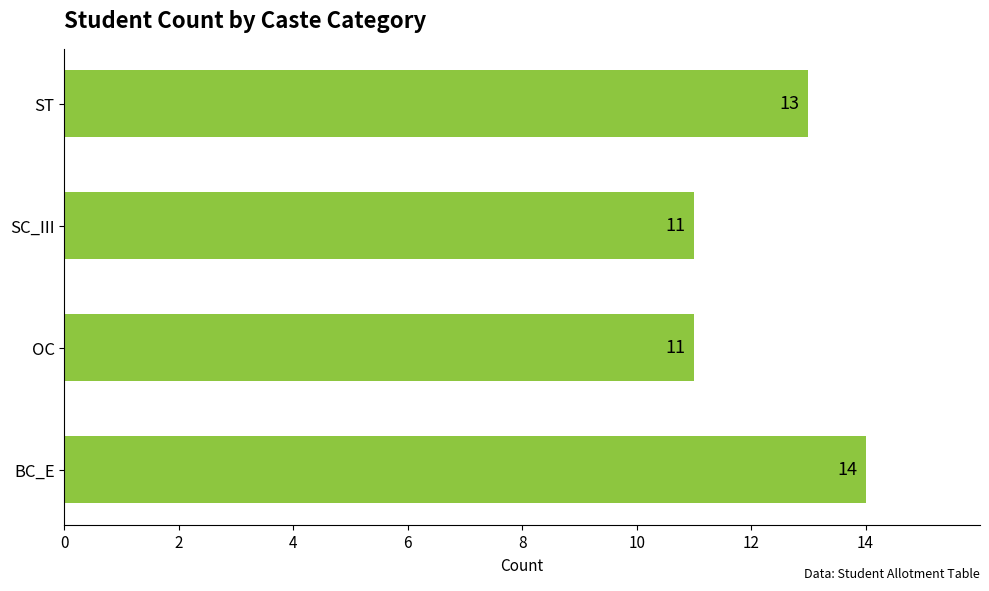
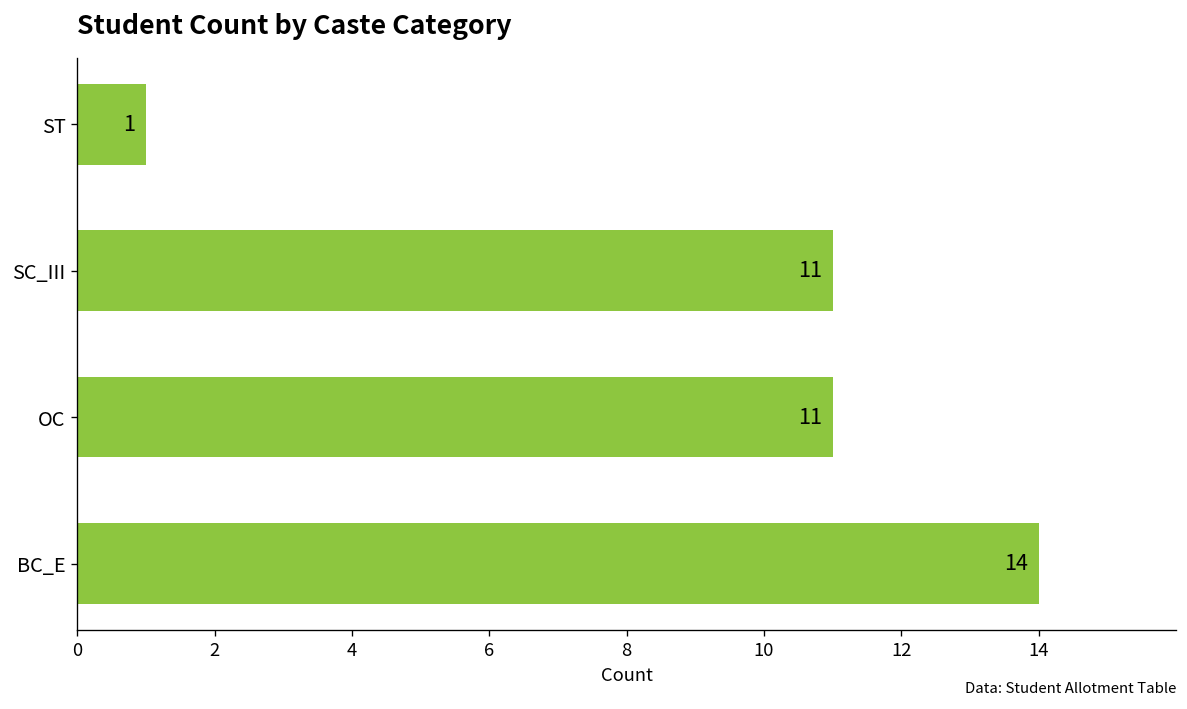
  {
-   "ST": 13,
+   "ST": 1,
    "SC_III": 11,
    "OC": 11,
    "BC_E": 14
  }
